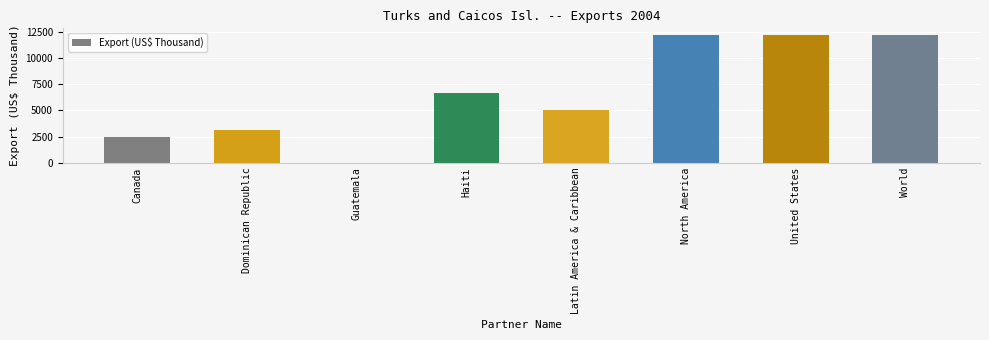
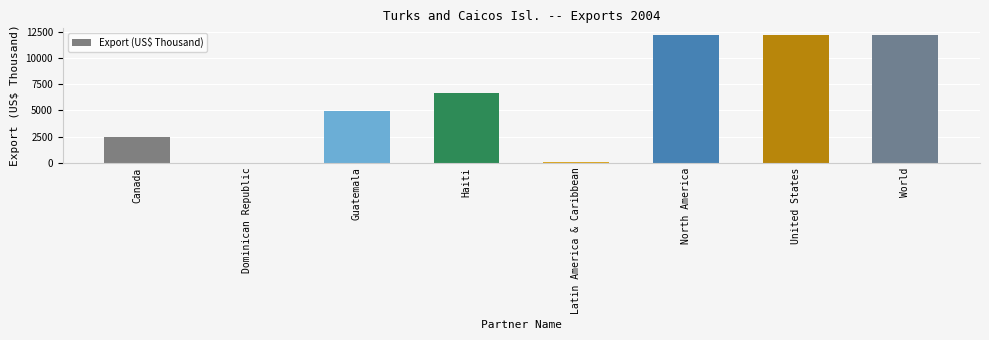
  {
    "Canada": 2500,
-   "Dominican Republic": 3100,
-   "Guatemala": 0,
+   "Dominican Republic": 0,
+   "Guatemala": 4900,
    "Haiti": 6700,
-   "Latin America & Caribbean": 5000,
+   "Latin America & Caribbean": 0,
    "North America": 12200,
    "United States": 12200,
    "World": 12200
  }
